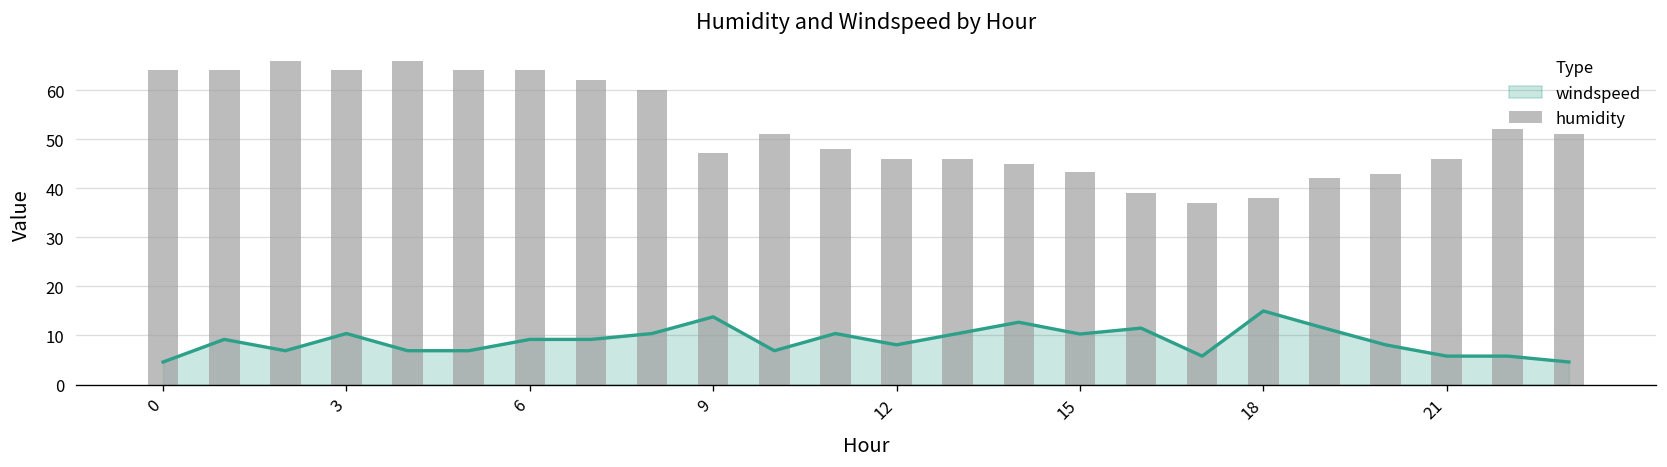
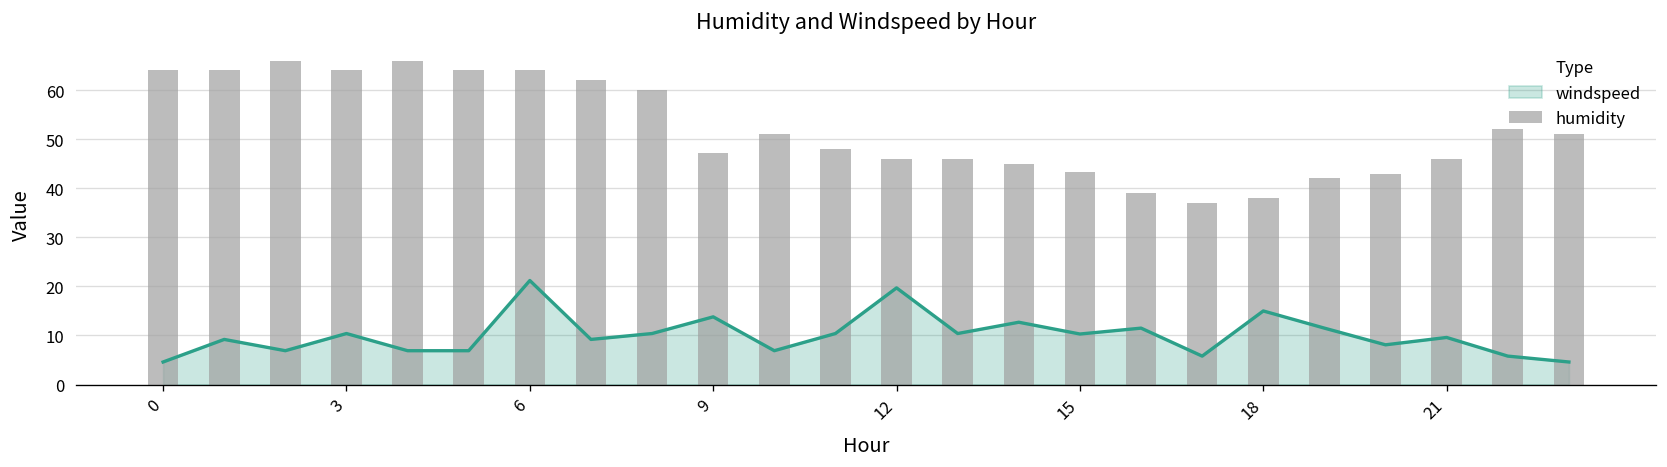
  {
    "windspeed": {
      "0": 5,
      "3": 10,
-     "6": 9,
+     "6": 21,
      "9": 14,
-     "12": 8,
+     "12": 20,
      "15": 10,
      "18": 15,
-     "21": 6
+     "21": 10
    },
    "humidity": {
      "0": 64,
      "3": 64,
      "6": 64,
      "9": 47,
      "12": 46,
      "15": 43,
      "18": 38,
      "21": 46
    }
  }
